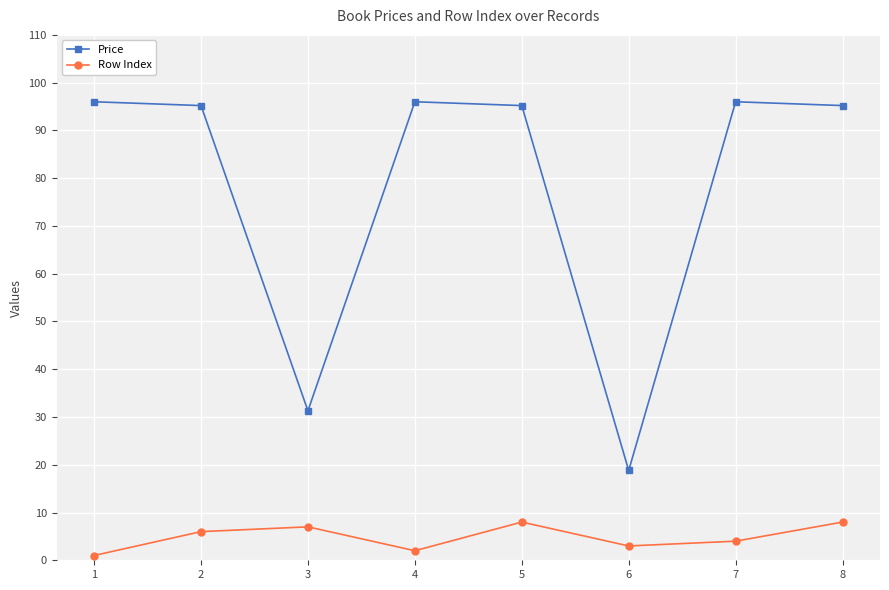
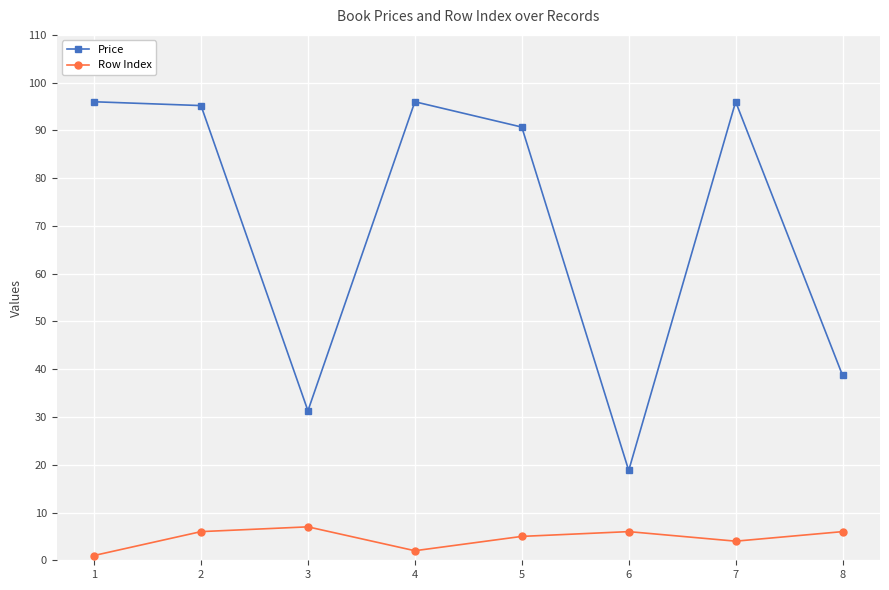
  {
    "Price": {
      "1": 96,
      "2": 95,
      "3": 31,
      "4": 96,
-     "5": 95,
+     "5": 91,
      "6": 19,
      "7": 96,
-     "8": 95
+     "8": 39
    },
    "Row Index": {
      "1": 1,
      "2": 6,
      "3": 7,
      "4": 2,
-     "5": 8,
-     "6": 3,
+     "5": 5,
+     "6": 6,
      "7": 4,
-     "8": 8
+     "8": 6
    }
  }
